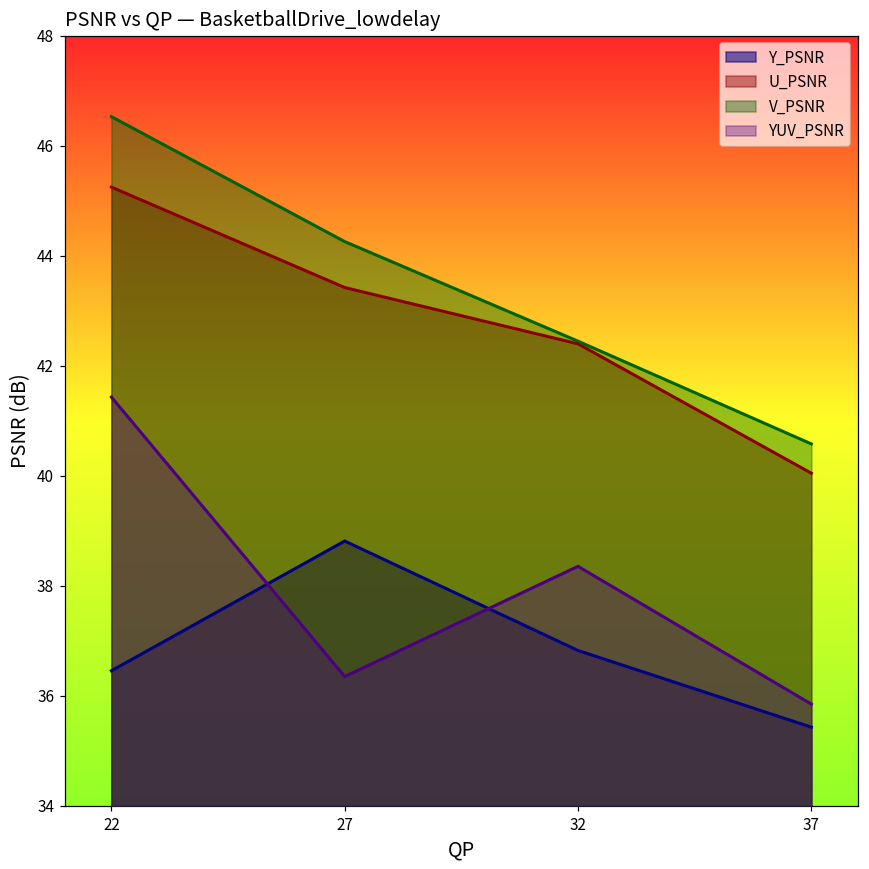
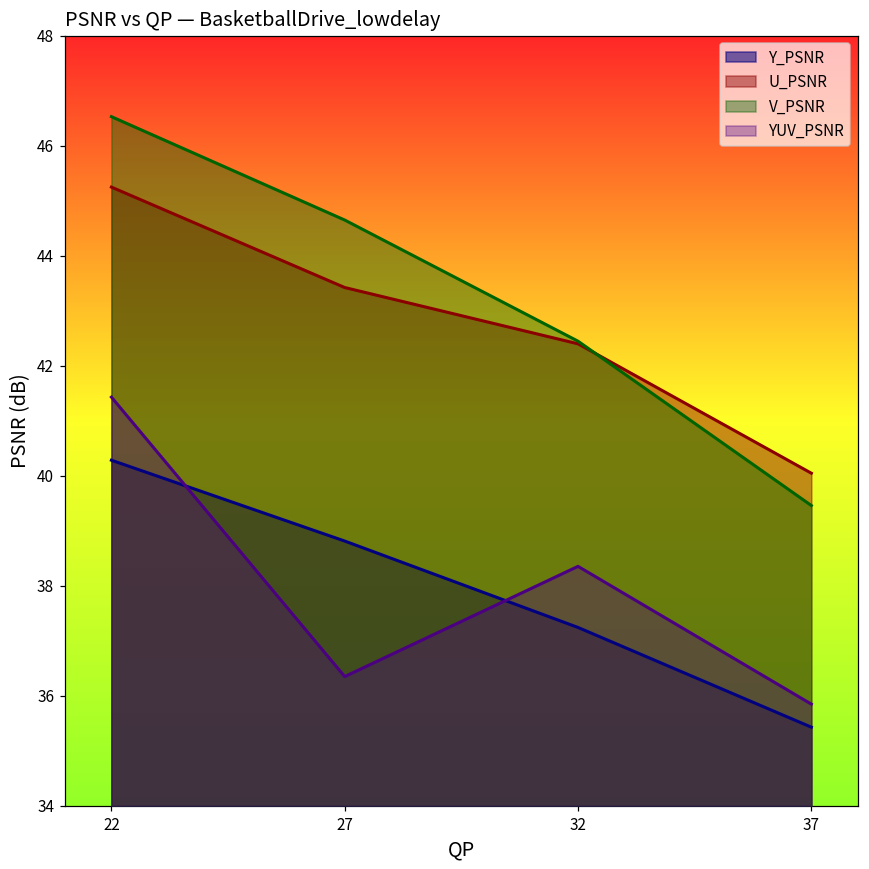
  {
    "Y_PSNR": {
-     "22": 36.5,
+     "22": 40.3,
      "27": 38.8,
-     "32": 36.8,
+     "32": 37.2,
      "37": 35.4
    },
    "U_PSNR": {
      "22": 45.2,
      "27": 43.4,
      "37": 40.0
    },
    "V_PSNR": {
      "22": 46.5,
-     "27": 44.3,
-     "37": 40.6
+     "27": 44.6,
+     "37": 39.5
    },
    "YUV_PSNR": {
      "22": 41.4,
      "27": 36.4,
      "32": 38.4,
      "37": 35.9
    }
  }
